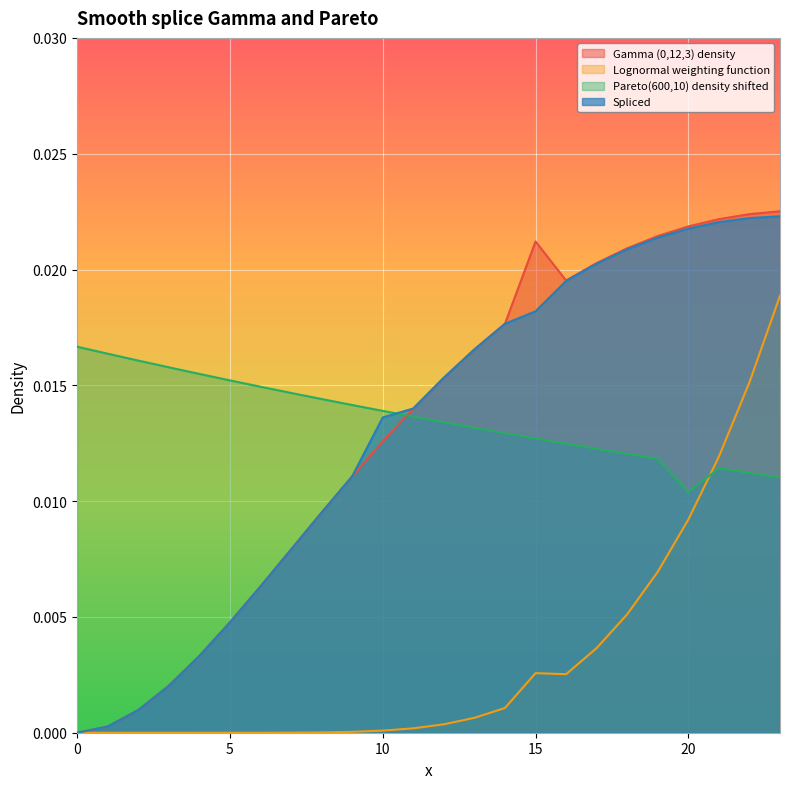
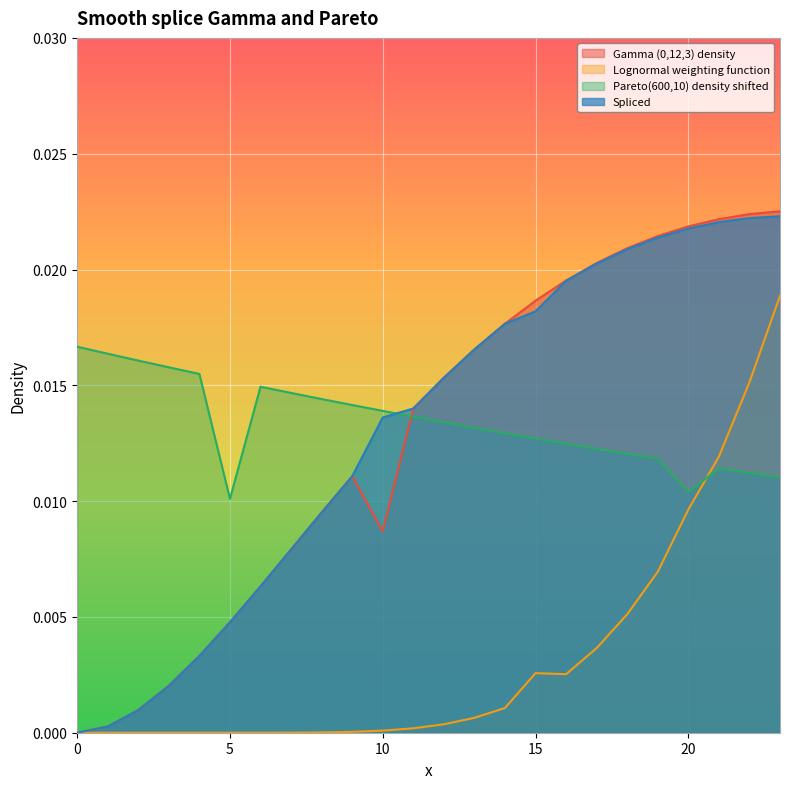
  {
    "Gamma (0,12,3) density": {
-     "10": 0.0126,
-     "15": 0.0212
+     "10": 0.0087,
+     "15": 0.0187
    },
    "Lognormal weighting function": {
      "5": 0.0000,
      "10": 0.0001,
      "15": 0.0026,
-     "20": 0.0092
+     "20": 0.0096
    },
    "Pareto(600,10) density shifted": {
      "0": 0.0167,
-     "5": 0.0152,
+     "5": 0.0101,
      "10": 0.0139,
      "15": 0.0127,
      "20": 0.0104
    },
    "Spliced": {
      "10": 0.0136,
      "15": 0.0182
    }
  }
